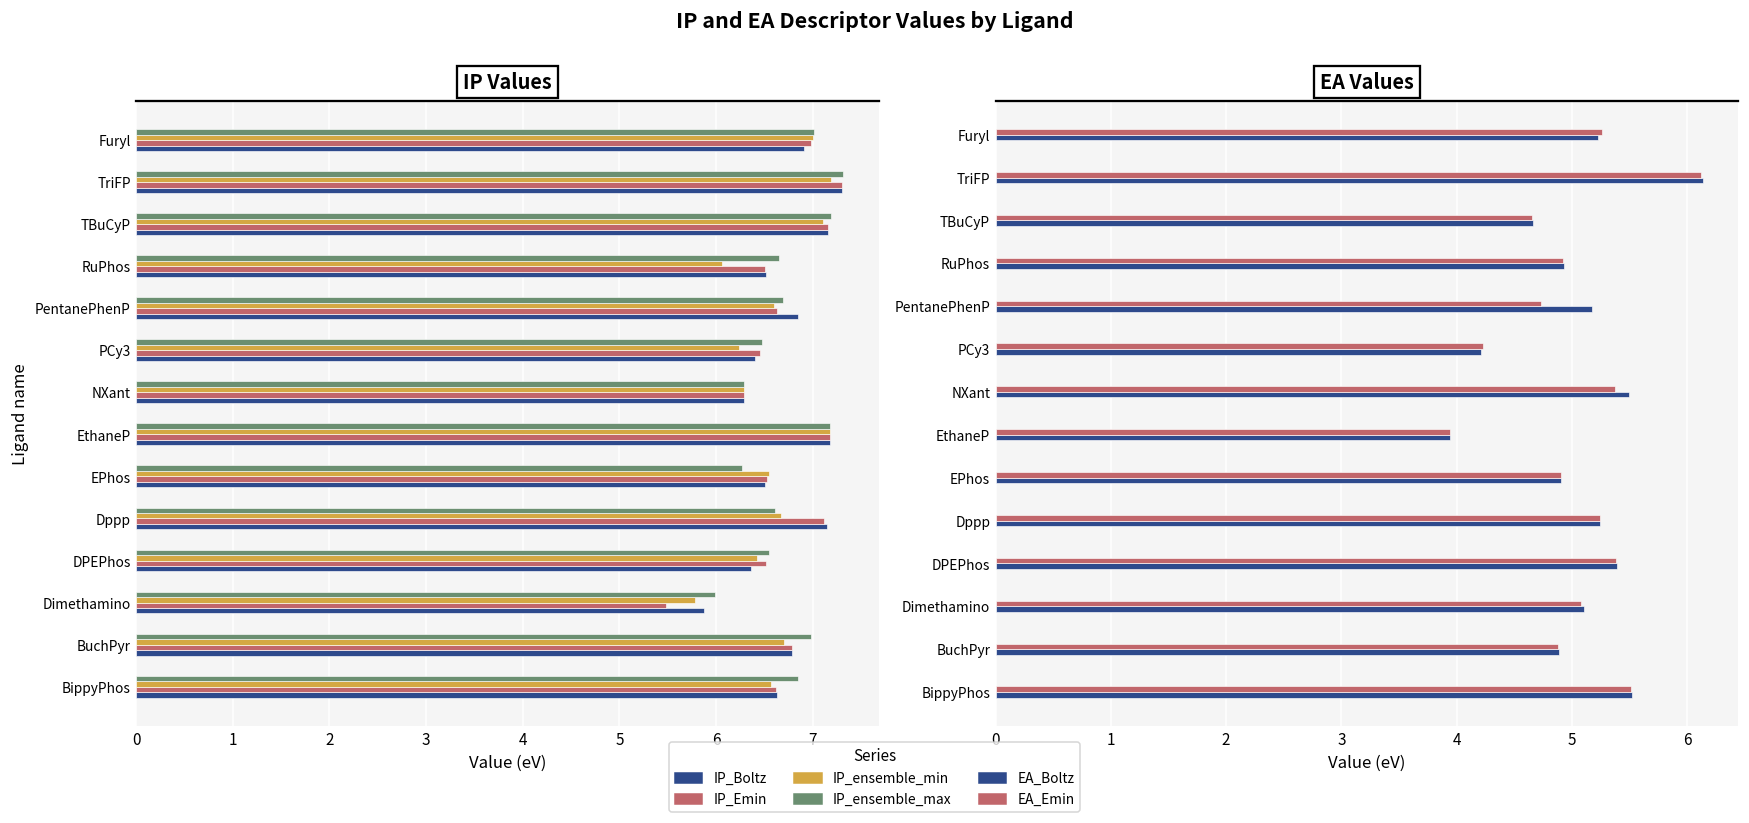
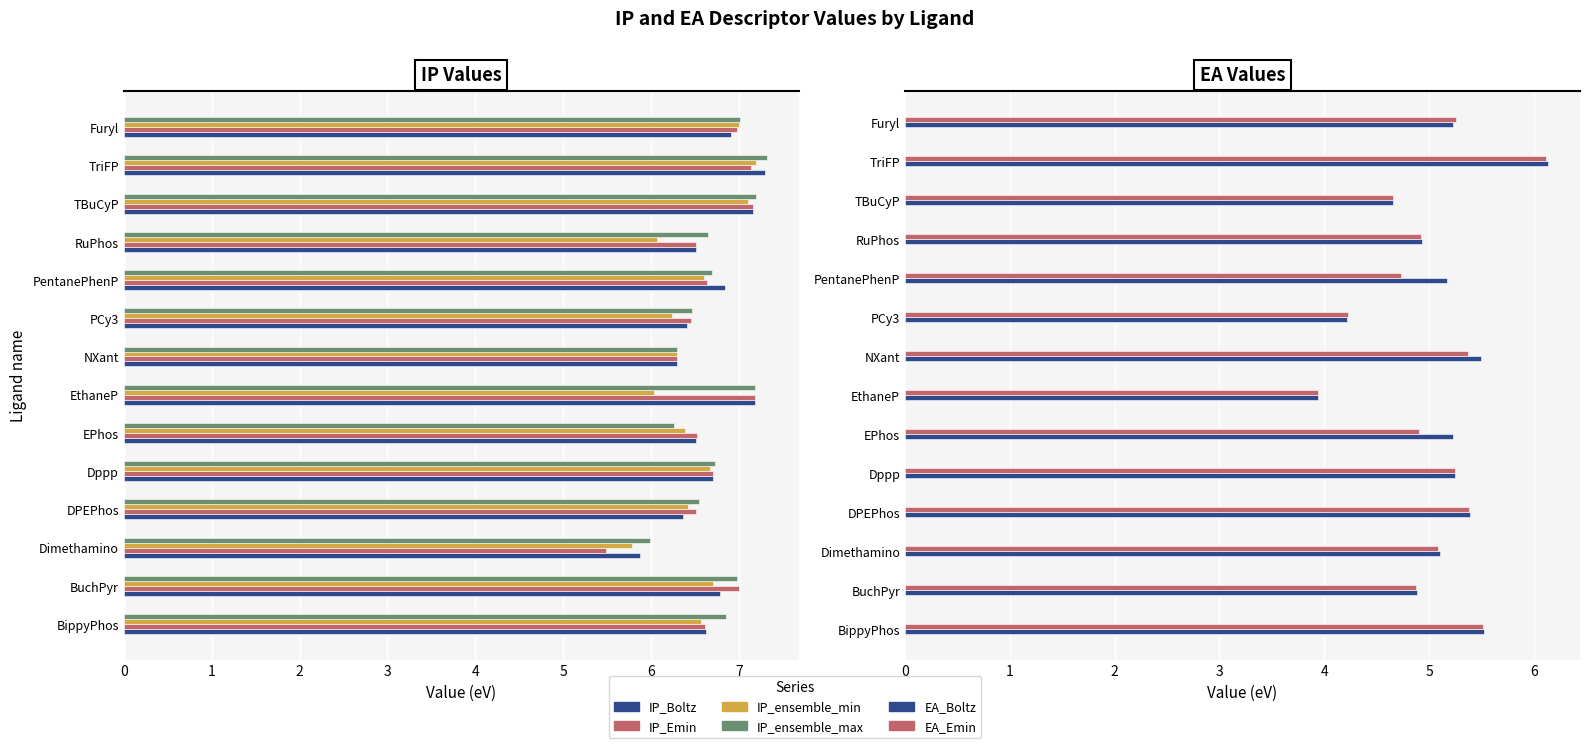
  {
    "IP Values": {
      "IP_Boltz": {
        "Furyl": 6.9,
        "TriFP": 7.3,
        "TBuCyP": 7.2,
        "RuPhos": 6.5,
        "PentanePhenP": 6.8,
        "PCy3": 6.4,
        "NXant": 6.3,
        "EthaneP": 7.2,
        "EPhos": 6.5,
-       "Dppp": 7.1,
+       "Dppp": 6.7,
        "DPEPhos": 6.4,
        "Dimethamino": 5.9,
        "BuchPyr": 6.8,
        "BippyPhos": 6.6
      },
      "IP_Emin": {
        "Furyl": 7.0,
-       "TriFP": 7.3,
+       "TriFP": 7.1,
        "TBuCyP": 7.2,
        "RuPhos": 6.5,
        "PentanePhenP": 6.6,
        "PCy3": 6.5,
        "NXant": 6.3,
        "EthaneP": 7.2,
        "EPhos": 6.5,
-       "Dppp": 7.1,
+       "Dppp": 6.7,
        "DPEPhos": 6.5,
        "Dimethamino": 5.5,
-       "BuchPyr": 6.8,
+       "BuchPyr": 7.0,
        "BippyPhos": 6.6
      },
      "IP_ensemble_min": {
        "Furyl": 7.0,
        "TriFP": 7.2,
        "TBuCyP": 7.1,
        "RuPhos": 6.1,
        "PentanePhenP": 6.6,
        "PCy3": 6.2,
        "NXant": 6.3,
-       "EthaneP": 7.2,
-       "EPhos": 6.6,
+       "EthaneP": 6.0,
+       "EPhos": 6.4,
        "Dppp": 6.7,
        "DPEPhos": 6.4,
        "Dimethamino": 5.8,
        "BuchPyr": 6.7,
        "BippyPhos": 6.6
      },
      "IP_ensemble_max": {
        "Furyl": 7.0,
        "TriFP": 7.3,
        "TBuCyP": 7.2,
        "RuPhos": 6.7,
        "PentanePhenP": 6.7,
        "PCy3": 6.5,
        "NXant": 6.3,
        "EthaneP": 7.2,
        "EPhos": 6.3,
-       "Dppp": 6.6,
+       "Dppp": 6.7,
        "DPEPhos": 6.6,
        "Dimethamino": 6.0,
        "BuchPyr": 7.0,
        "BippyPhos": 6.9
      }
    },
    "EA Values": {
      "EA_Boltz": {
        "Furyl": 5.23,
        "TriFP": 6.13,
        "TBuCyP": 4.66,
        "RuPhos": 4.93,
        "PentanePhenP": 5.17,
        "PCy3": 4.21,
        "NXant": 5.50,
        "EthaneP": 3.94,
-       "EPhos": 4.91,
+       "EPhos": 5.23,
        "Dppp": 5.25,
        "DPEPhos": 5.39,
        "Dimethamino": 5.10,
        "BuchPyr": 4.89,
        "BippyPhos": 5.52
      },
      "EA_Emin": {
        "Furyl": 5.26,
        "TriFP": 6.12,
        "TBuCyP": 4.66,
        "RuPhos": 4.92,
        "PentanePhenP": 4.73,
        "PCy3": 4.23,
        "NXant": 5.37,
        "EthaneP": 3.94,
        "EPhos": 4.91,
        "Dppp": 5.25,
        "DPEPhos": 5.39,
        "Dimethamino": 5.08,
        "BuchPyr": 4.88,
        "BippyPhos": 5.51
      }
    }
  }
